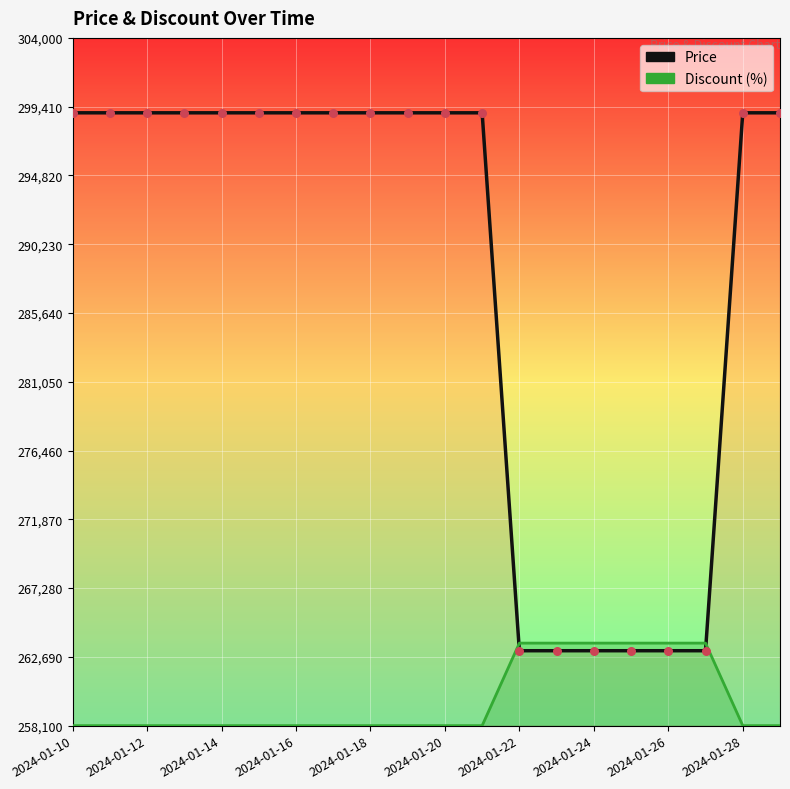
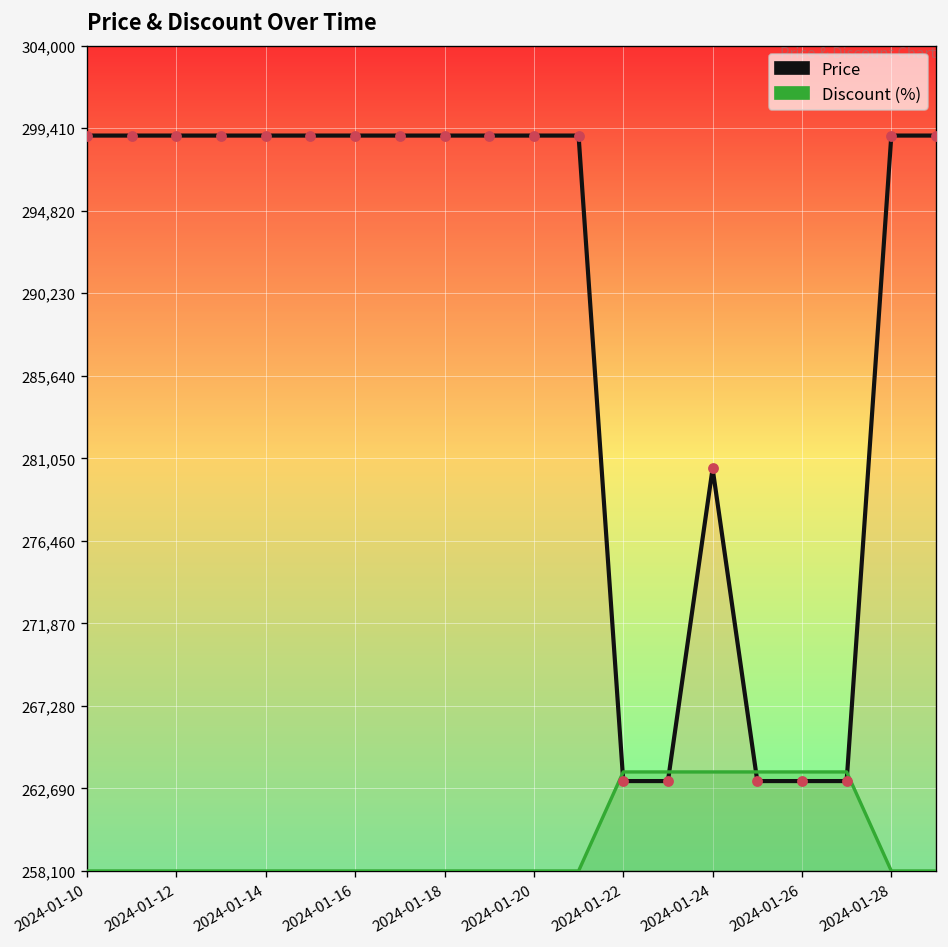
  {
    "Price": {
      "2024-01-10": "299,000",
      "2024-01-12": "299,000",
      "2024-01-14": "299,000",
      "2024-01-16": "299,000",
      "2024-01-18": "299,000",
      "2024-01-20": "299,000",
      "2024-01-22": "263,100",
-     "2024-01-24": "263,100",
+     "2024-01-24": "280,500",
      "2024-01-26": "263,100",
      "2024-01-28": "299,000"
    },
    "Discount (%)": {
      "2024-01-10": "258,100",
      "2024-01-12": "258,100",
      "2024-01-14": "258,100",
      "2024-01-16": "258,100",
      "2024-01-18": "258,100",
      "2024-01-20": "258,100",
      "2024-01-22": "263,600",
      "2024-01-24": "263,600",
      "2024-01-26": "263,600",
      "2024-01-28": "258,100"
    }
  }
